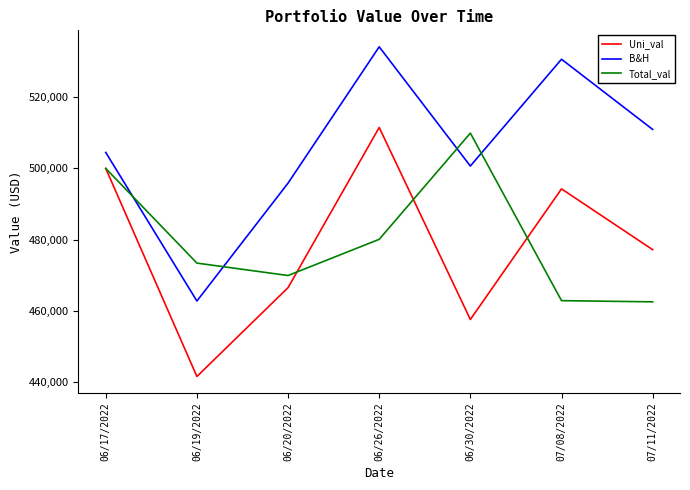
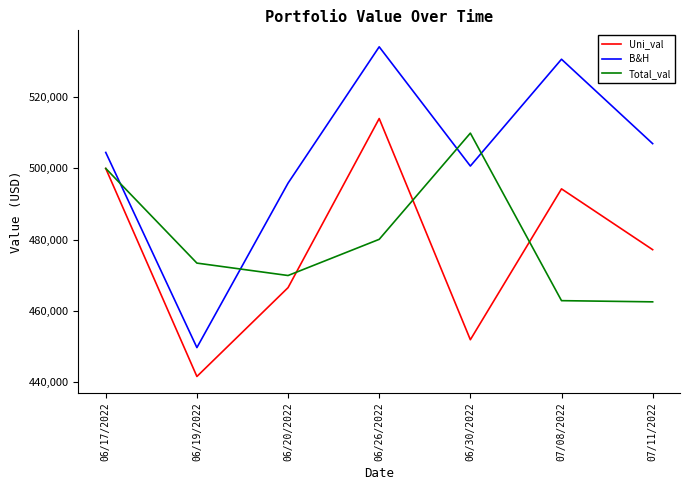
  {
    "Uni_val": {
      "06/19/2022": "442,000",
      "06/20/2022": "466,000",
-     "06/26/2022": "512,000",
-     "06/30/2022": "458,000",
+     "06/26/2022": "514,000",
+     "06/30/2022": "452,000",
      "07/08/2022": "494,000",
      "07/11/2022": "477,000"
    },
    "B&H": {
      "06/17/2022": "504,000",
-     "06/19/2022": "463,000",
+     "06/19/2022": "450,000",
      "06/20/2022": "496,000",
      "06/26/2022": "534,000",
      "06/30/2022": "501,000",
      "07/08/2022": "531,000",
-     "07/11/2022": "511,000"
+     "07/11/2022": "507,000"
    },
    "Total_val": {
      "06/19/2022": "473,000",
      "06/20/2022": "470,000",
      "06/26/2022": "480,000",
      "06/30/2022": "510,000",
      "07/08/2022": "463,000",
      "07/11/2022": "462,000"
    }
  }
